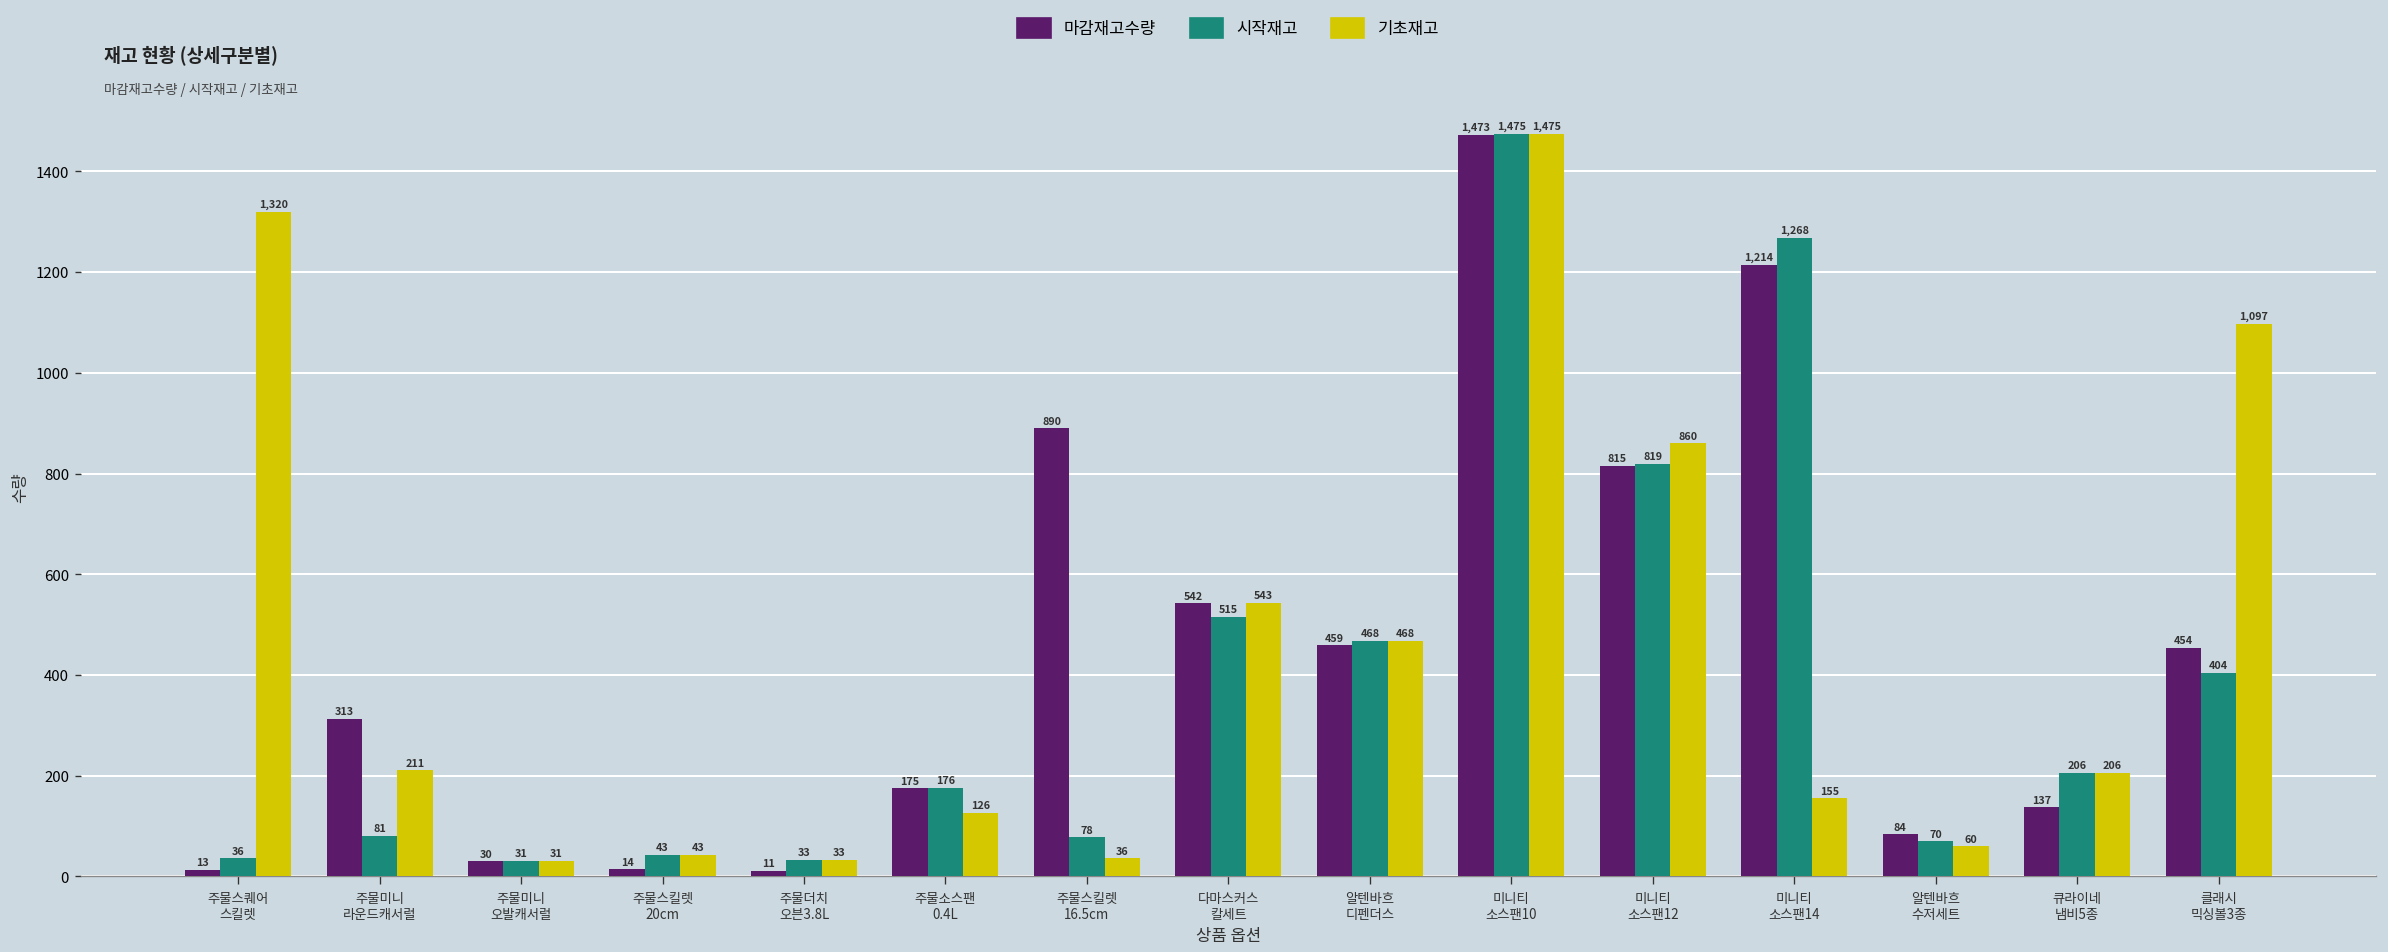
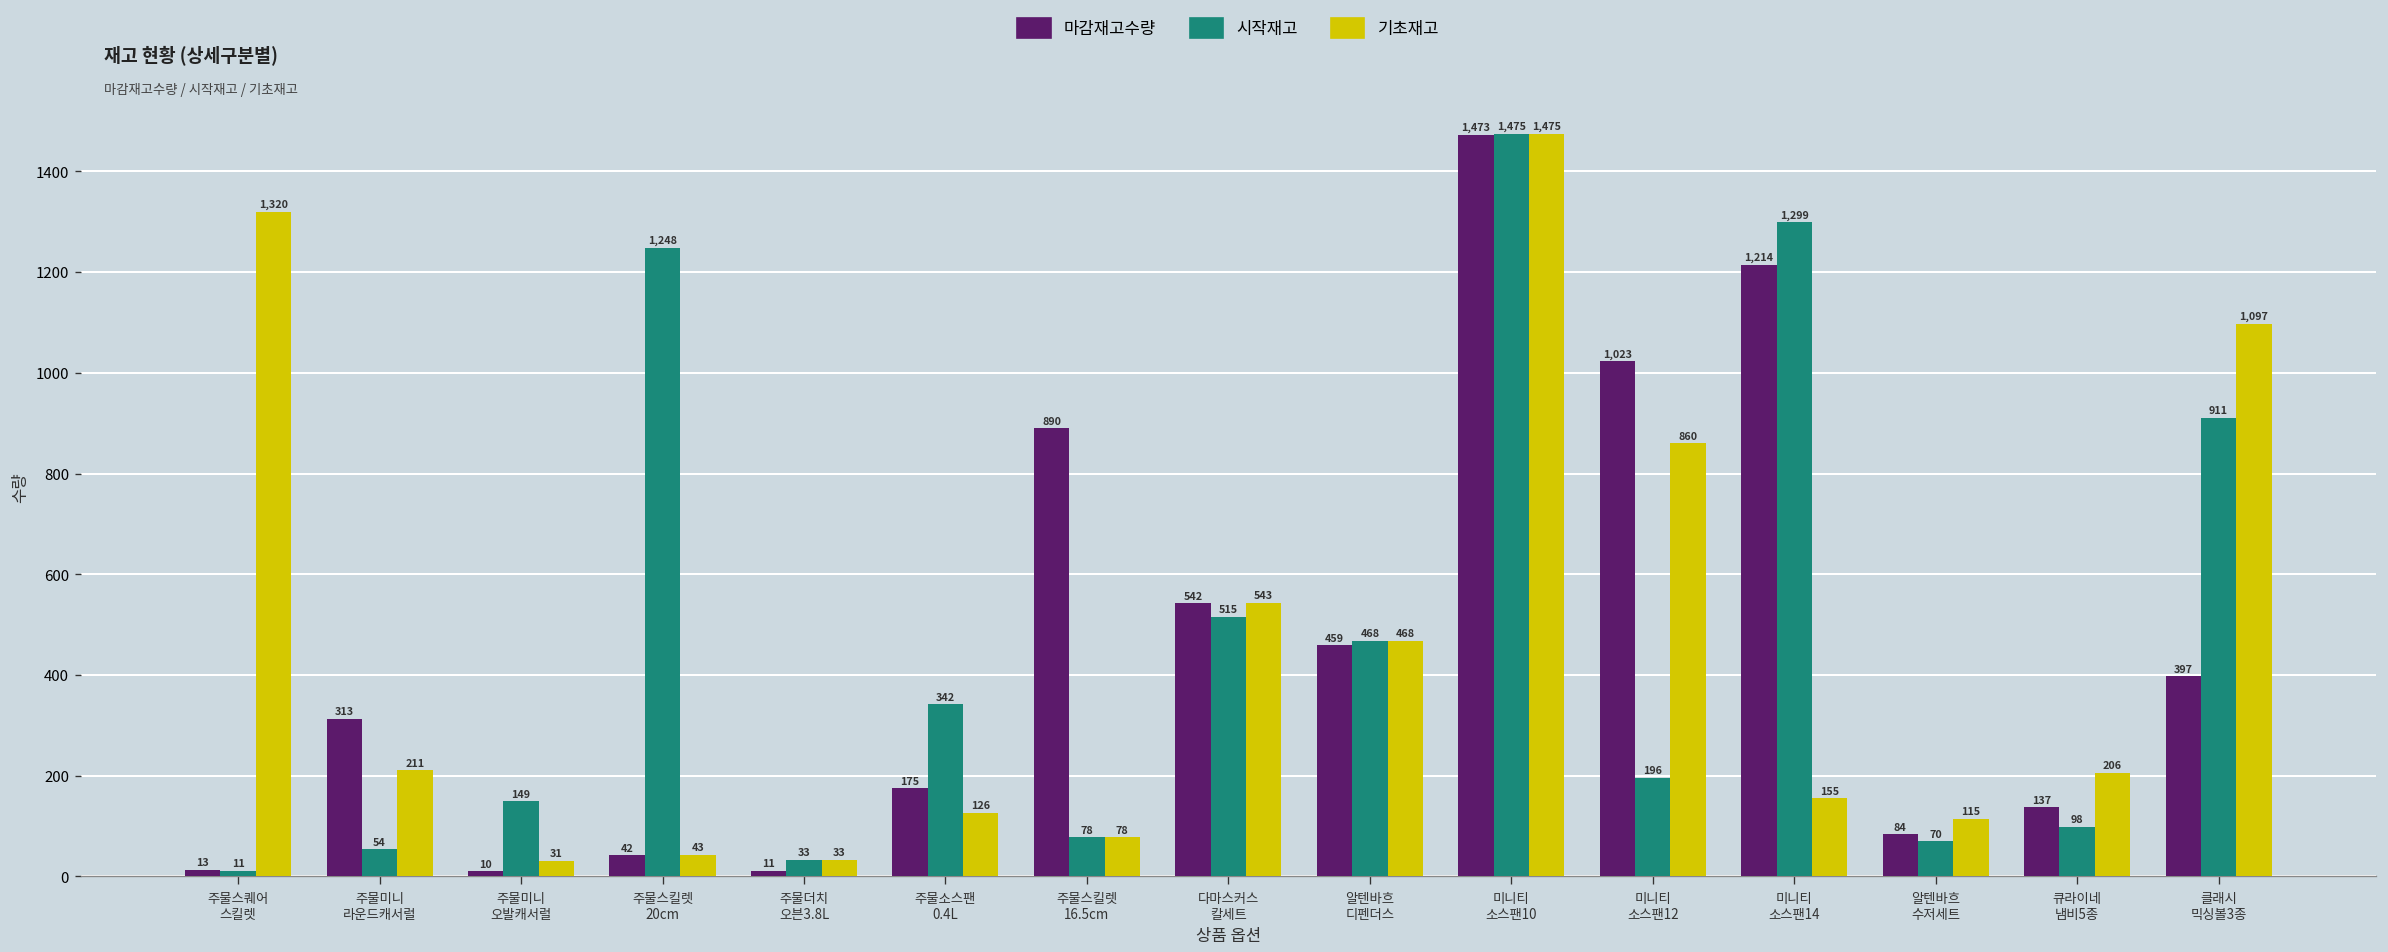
  {
    "마감재고수량": {
      "주물스퀘어 스킬렛": "13",
      "주물미니 라운드캐서럴": "313",
-     "주물미니 오발캐서럴": "30",
-     "주물스킬렛 20cm": "14",
+     "주물미니 오발캐서럴": "10",
+     "주물스킬렛 20cm": "42",
      "주물더치 오븐3.8L": "11",
      "주물소스팬 0.4L": "175",
      "주물스킬렛 16.5cm": "890",
      "다마스커스 칼세트": "542",
      "알텐바흐 디펜더스": "459",
      "미니티 소스팬10": "1,473",
-     "미니티 소스팬12": "815",
+     "미니티 소스팬12": "1,023",
      "미니티 소스팬14": "1,214",
      "알텐바흐 수저세트": "84",
      "큐라이네 냄비5종": "137",
-     "클래시 믹싱볼3종": "454"
+     "클래시 믹싱볼3종": "397"
    },
    "시작재고": {
-     "주물스퀘어 스킬렛": "36",
-     "주물미니 라운드캐서럴": "81",
-     "주물미니 오발캐서럴": "31",
-     "주물스킬렛 20cm": "43",
+     "주물스퀘어 스킬렛": "11",
+     "주물미니 라운드캐서럴": "54",
+     "주물미니 오발캐서럴": "149",
+     "주물스킬렛 20cm": "1,248",
      "주물더치 오븐3.8L": "33",
-     "주물소스팬 0.4L": "176",
+     "주물소스팬 0.4L": "342",
      "주물스킬렛 16.5cm": "78",
      "다마스커스 칼세트": "515",
      "알텐바흐 디펜더스": "468",
      "미니티 소스팬10": "1,475",
-     "미니티 소스팬12": "819",
-     "미니티 소스팬14": "1,268",
+     "미니티 소스팬12": "196",
+     "미니티 소스팬14": "1,299",
      "알텐바흐 수저세트": "70",
-     "큐라이네 냄비5종": "206",
-     "클래시 믹싱볼3종": "404"
+     "큐라이네 냄비5종": "98",
+     "클래시 믹싱볼3종": "911"
    },
    "기초재고": {
      "주물스퀘어 스킬렛": "1,320",
      "주물미니 라운드캐서럴": "211",
      "주물미니 오발캐서럴": "31",
      "주물스킬렛 20cm": "43",
      "주물더치 오븐3.8L": "33",
      "주물소스팬 0.4L": "126",
-     "주물스킬렛 16.5cm": "36",
+     "주물스킬렛 16.5cm": "78",
      "다마스커스 칼세트": "543",
      "알텐바흐 디펜더스": "468",
      "미니티 소스팬10": "1,475",
      "미니티 소스팬12": "860",
      "미니티 소스팬14": "155",
-     "알텐바흐 수저세트": "60",
+     "알텐바흐 수저세트": "115",
      "큐라이네 냄비5종": "206",
      "클래시 믹싱볼3종": "1,097"
    }
  }
